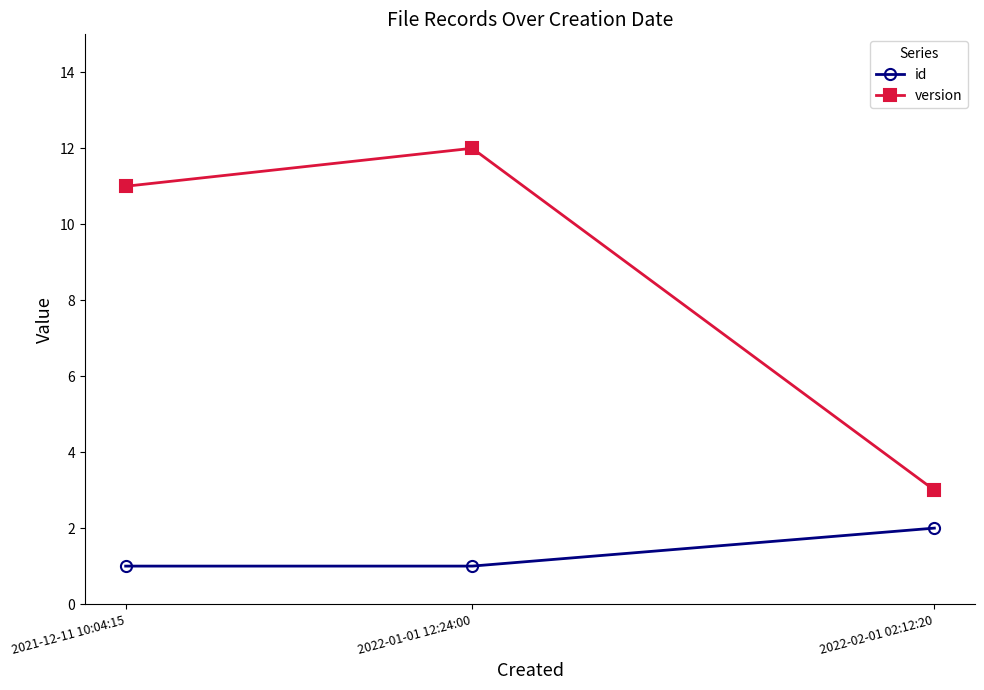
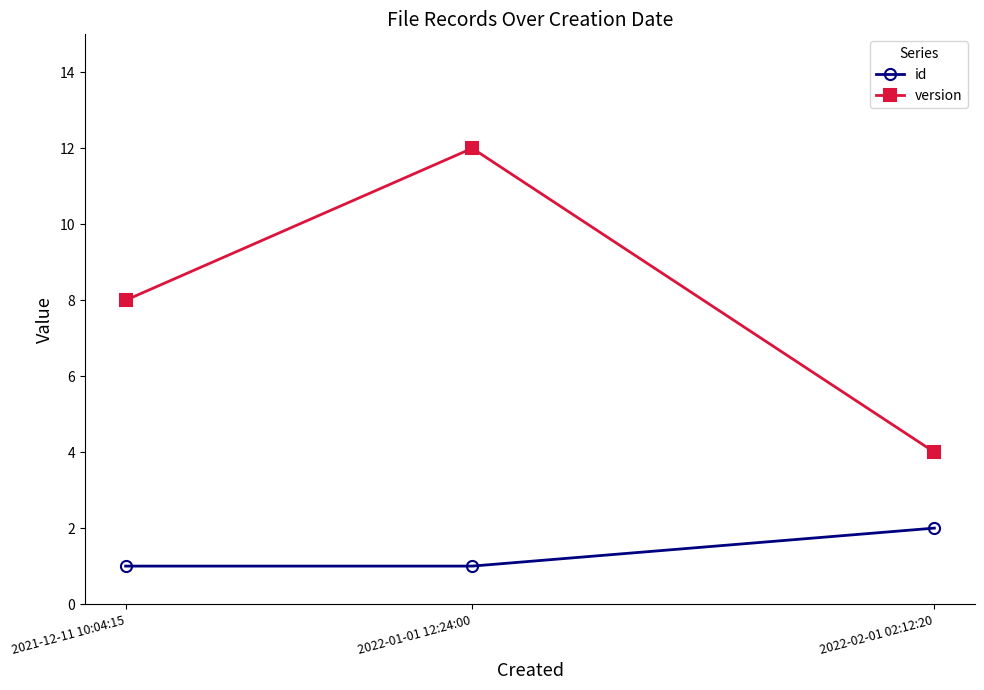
  {
    "id": {
      "2021-12-11 10:04:15": 1,
      "2022-01-01 12:24:00": 1,
      "2022-02-01 02:12:20": 2
    },
    "version": {
-     "2021-12-11 10:04:15": 11,
+     "2021-12-11 10:04:15": 8,
      "2022-01-01 12:24:00": 12,
-     "2022-02-01 02:12:20": 3
+     "2022-02-01 02:12:20": 4
    }
  }
